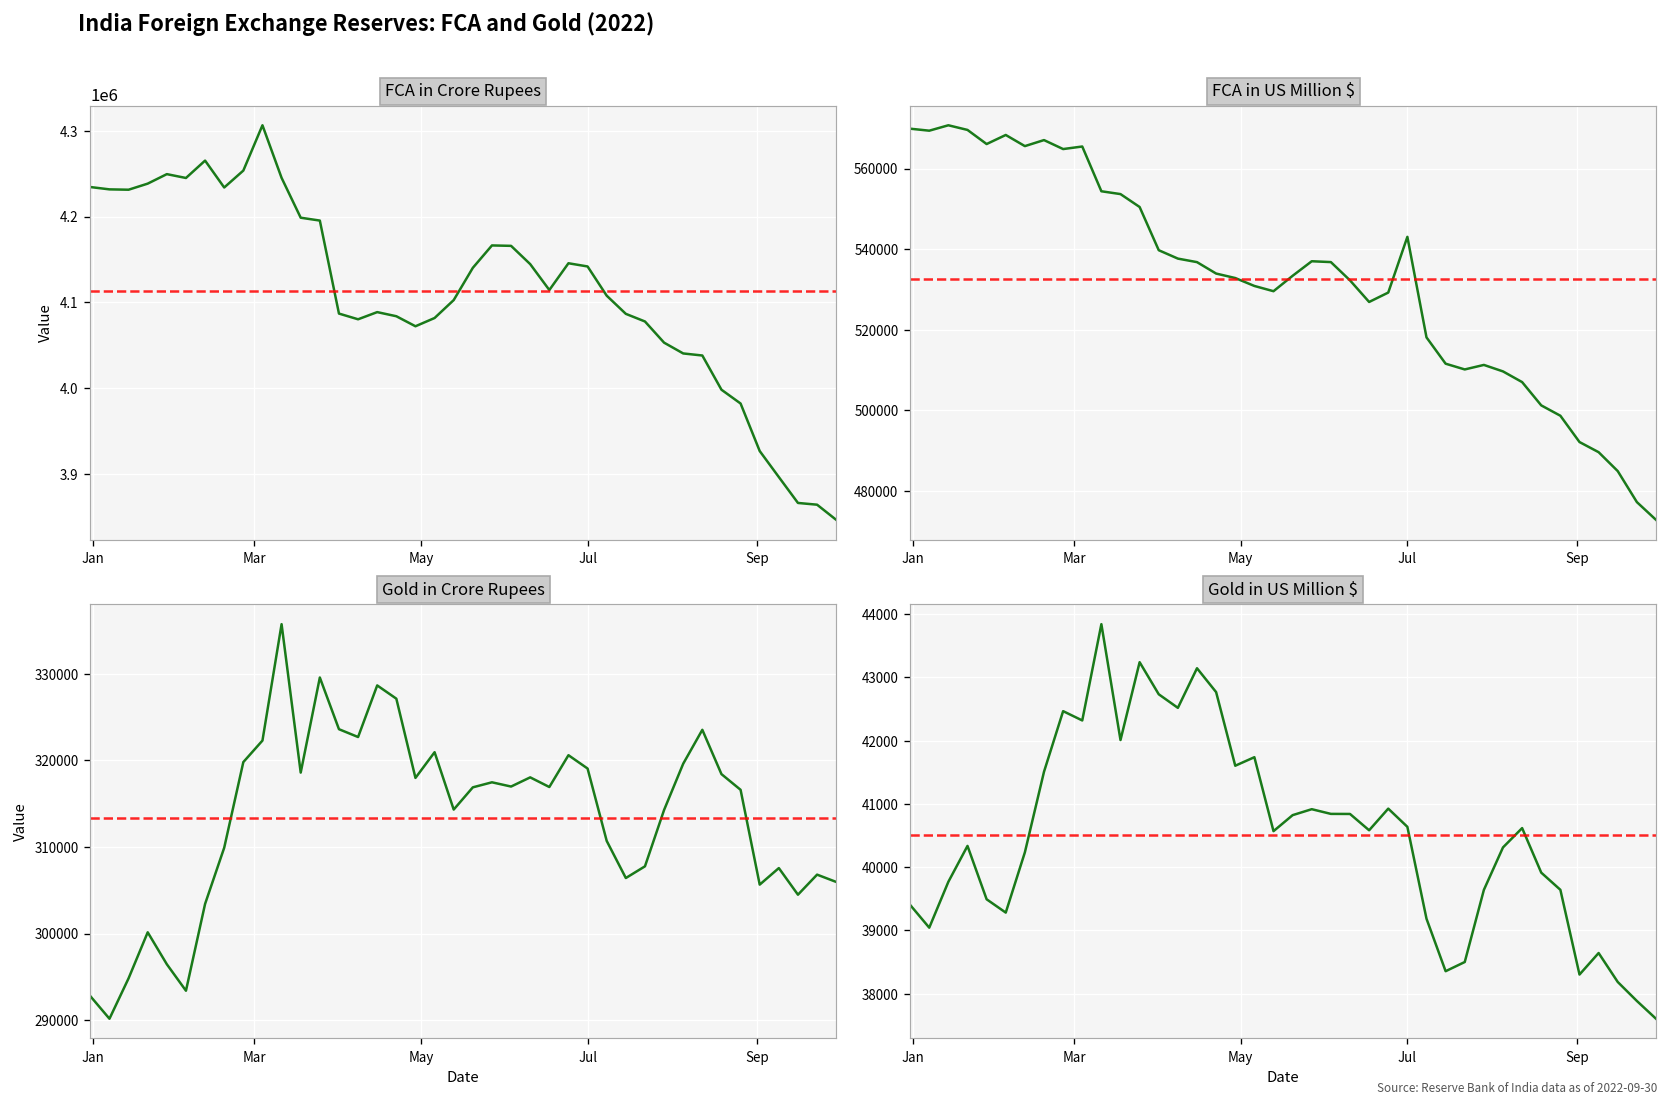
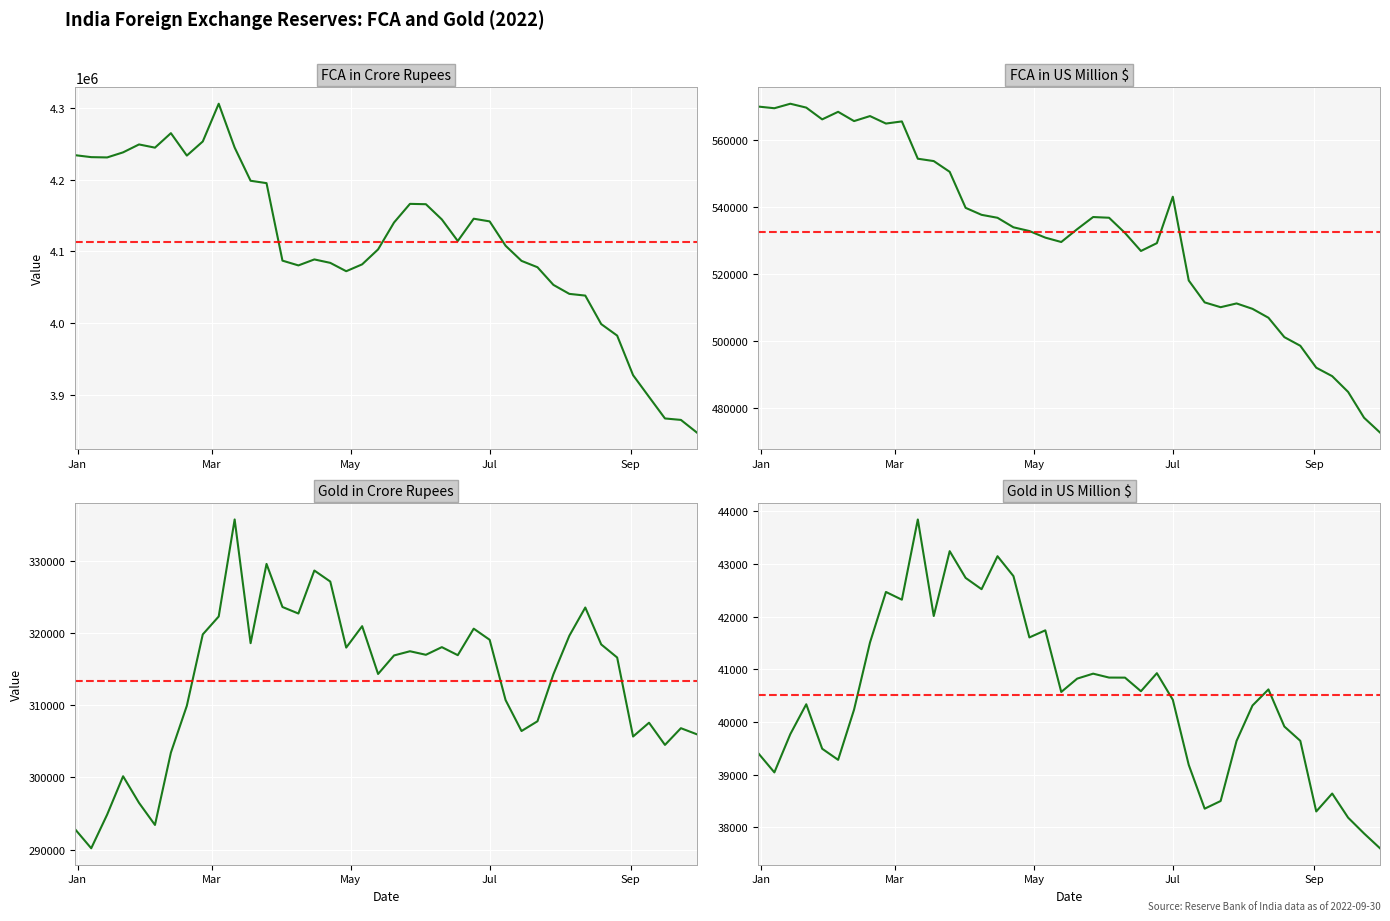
  {
    "FCA in Crore Rupees": {
      "Jul": 4140000
    },
    "FCA in US Million $": {
      "Jul": 543000
    },
    "Gold in Crore Rupees": {
      "Jul": 319000
    },
    "Gold in US Million $": {
-     "Jul": 40600
+     "Jul": 40400
    }
  }
